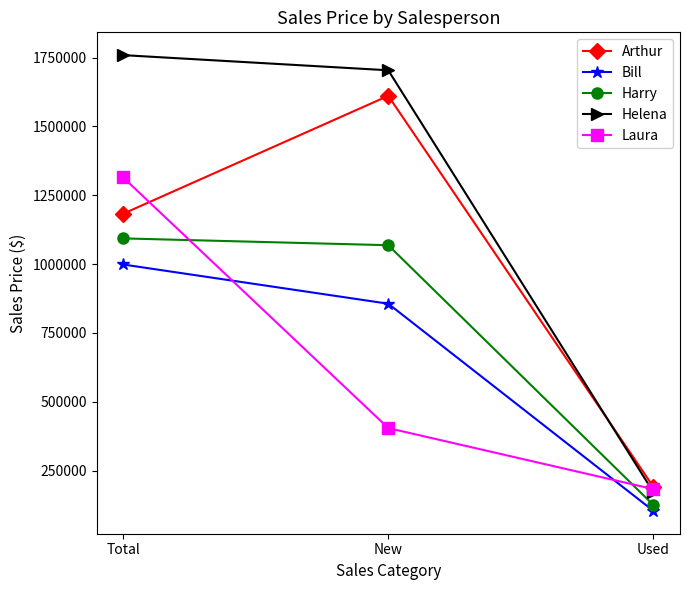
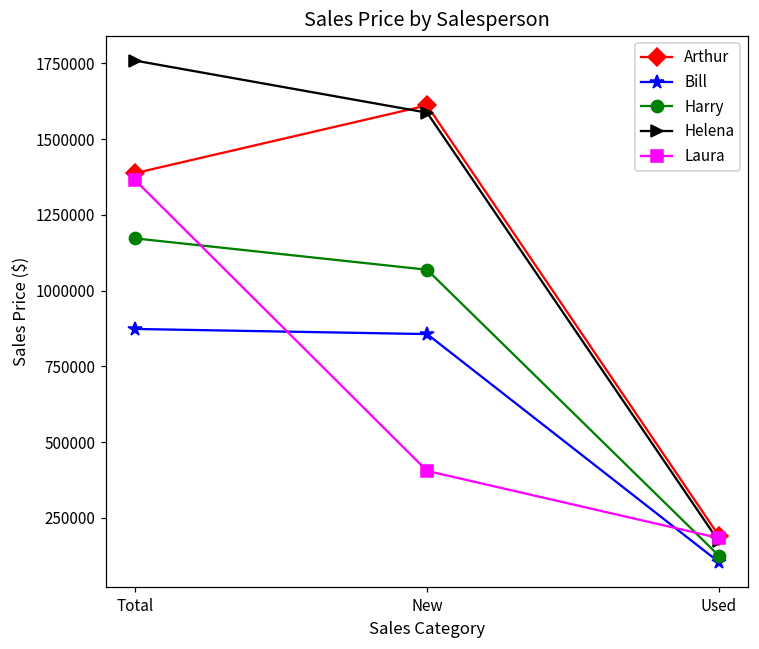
  {
    "Arthur": {
-     "Total": 1180000,
+     "Total": 1390000,
      "New": 1610000
    },
    "Bill": {
-     "Total": 1000000,
+     "Total": 870000,
      "New": 860000,
      "Used": 100000
    },
    "Harry": {
-     "Total": 1090000,
+     "Total": 1170000,
      "New": 1070000,
      "Used": 130000
    },
    "Helena": {
      "Total": 1760000,
-     "New": 1700000,
+     "New": 1590000,
      "Used": 170000
    },
    "Laura": {
-     "Total": 1320000,
+     "Total": 1360000,
      "New": 400000
    }
  }
